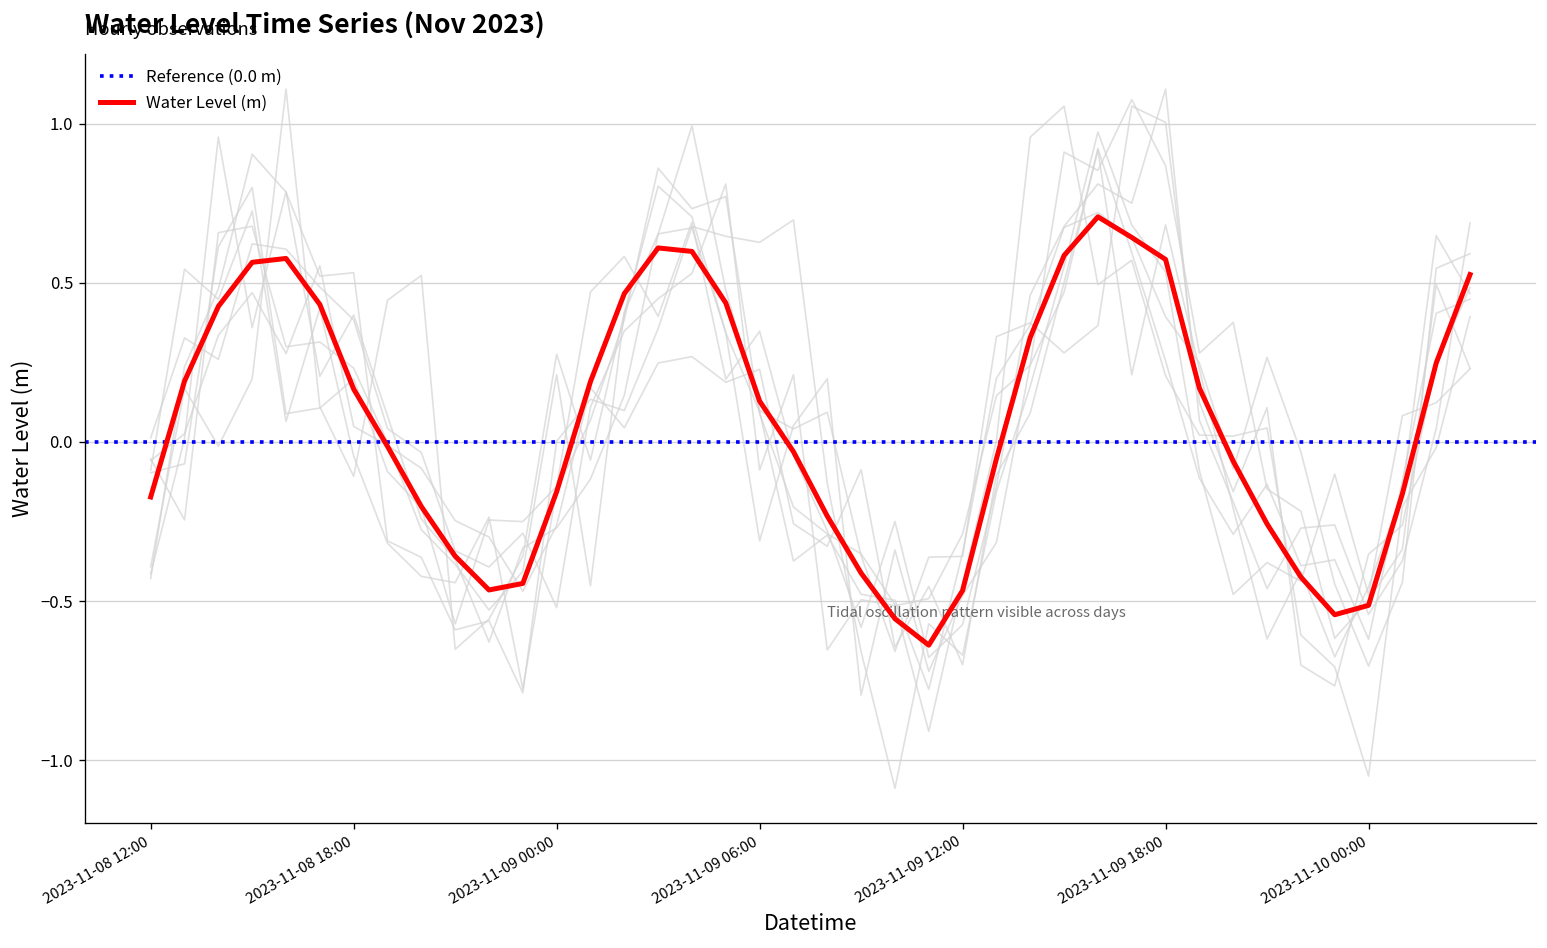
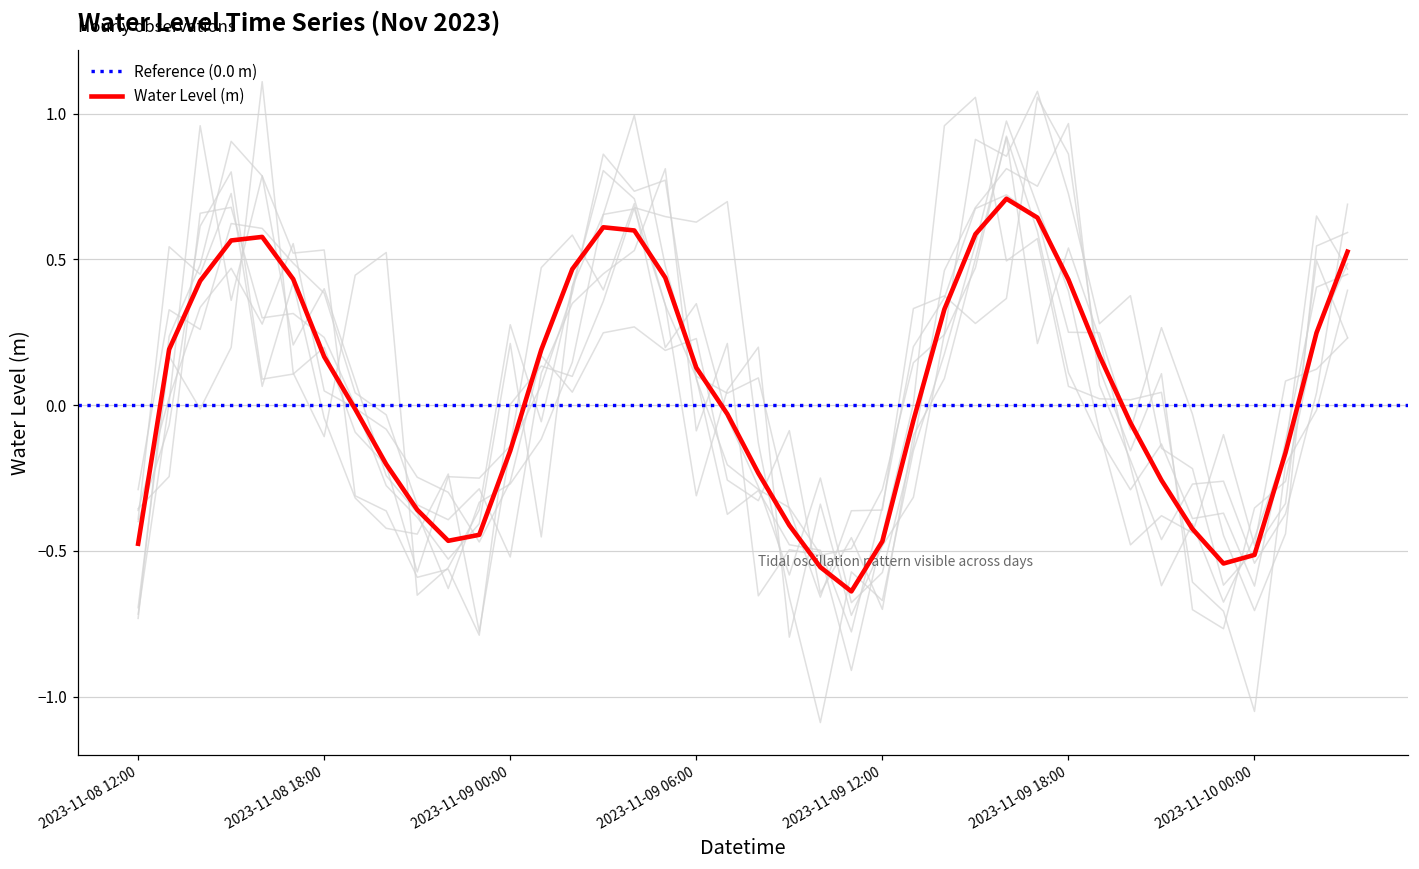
  {
    "Water Level (m)": {
-     "2023-11-08 12:00": -0.17,
+     "2023-11-08 12:00": -0.48,
      "2023-11-08 18:00": 0.17,
      "2023-11-09 06:00": 0.13,
      "2023-11-09 12:00": -0.47,
-     "2023-11-09 18:00": 0.57,
+     "2023-11-09 18:00": 0.43,
      "2023-11-10 00:00": -0.51
    }
  }
